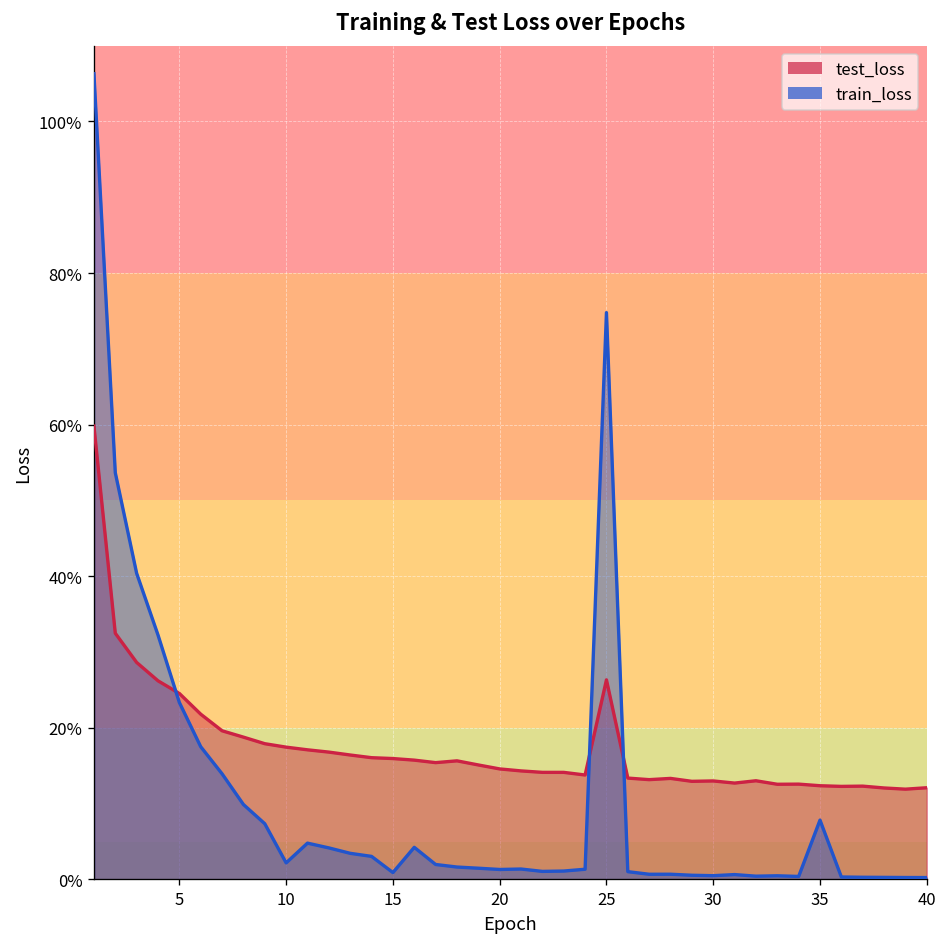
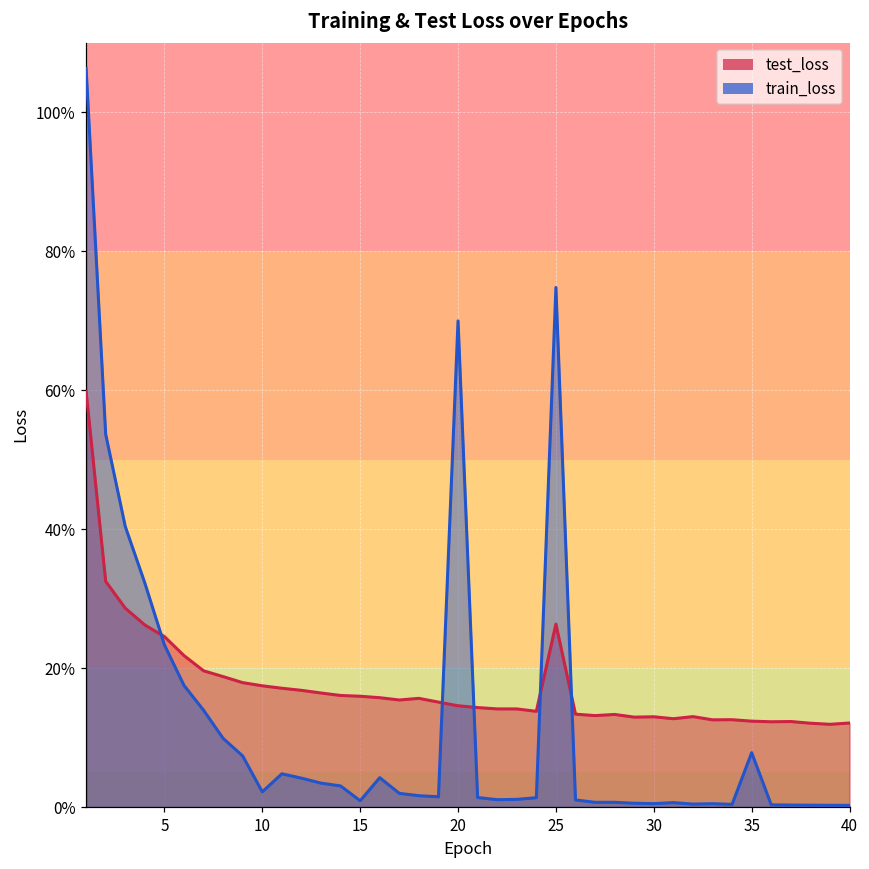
  {
    "test_loss": {
      "5": "25%",
      "10": "17%",
      "15": "16%",
      "20": "15%",
      "25": "26%",
      "30": "13%",
      "35": "12%",
      "40": "12%"
    },
    "train_loss": {
      "5": "23%",
      "10": "2%",
      "15": "1%",
-     "20": "1%",
+     "20": "70%",
      "25": "75%",
      "30": "0%",
      "35": "8%",
      "40": "0%"
    }
  }
